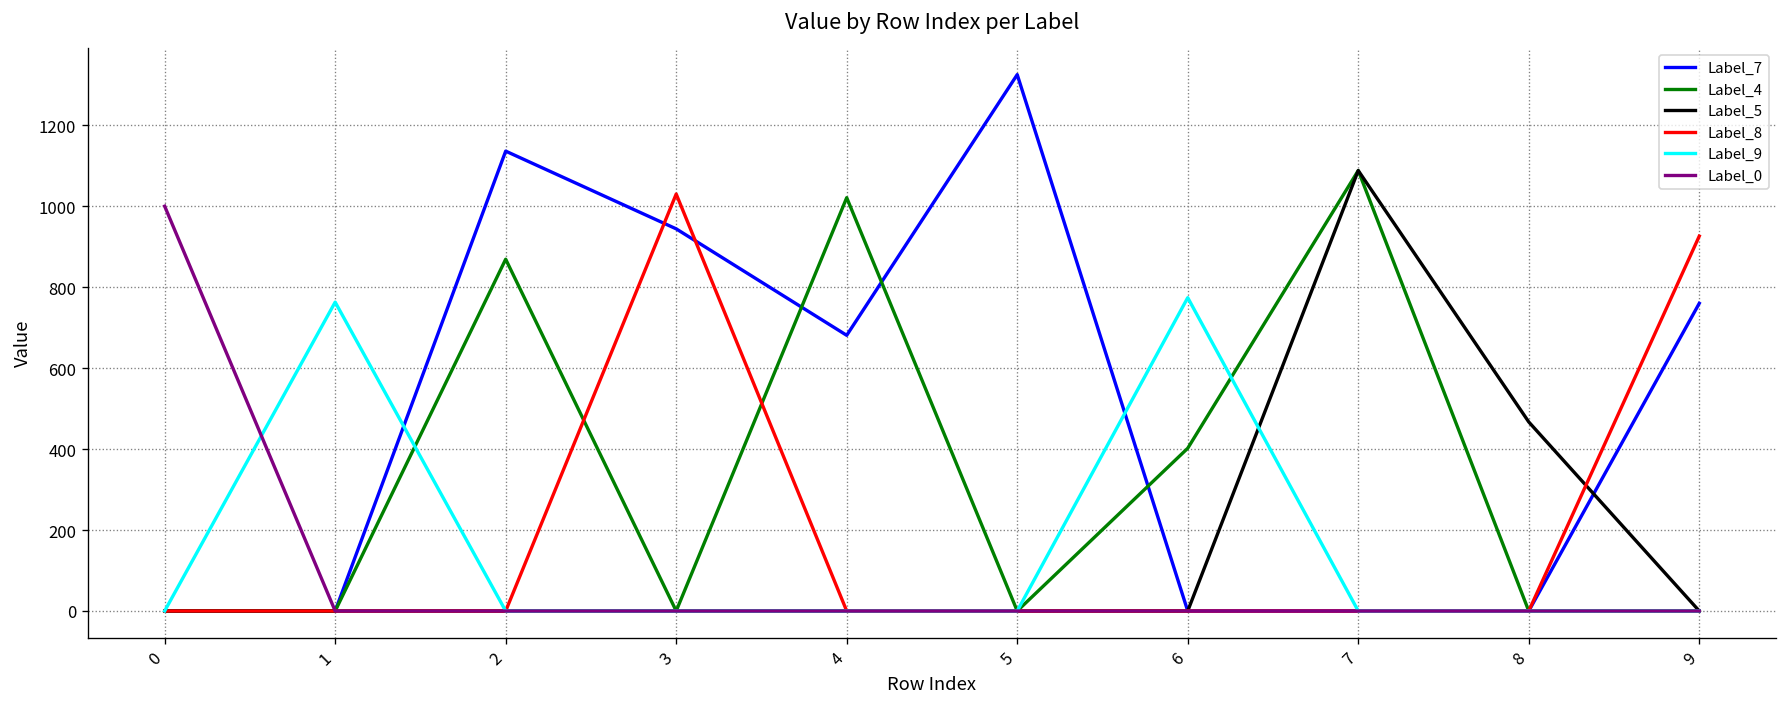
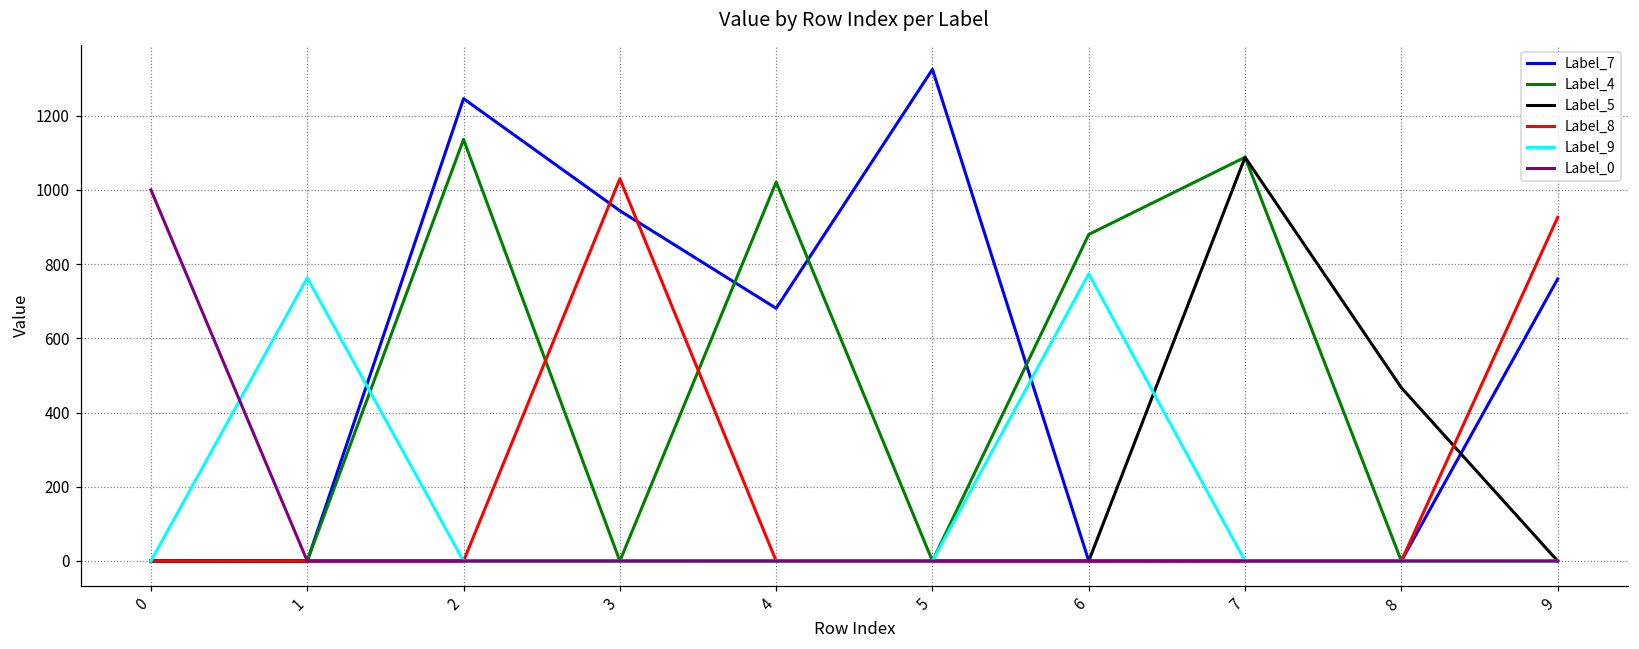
  {
    "Label_7": {
-     "2": 1140,
+     "2": 1250,
      "3": 940,
      "4": 680,
      "5": 1330,
      "9": 760
    },
    "Label_4": {
-     "2": 870,
+     "2": 1140,
      "4": 1020,
-     "6": 400
+     "6": 880
    },
    "Label_5": {
      "8": 470
    },
    "Label_8": {
      "3": 1030,
      "9": 930
    },
    "Label_9": {
      "1": 760,
      "6": 770
    },
    "Label_0": {
      "0": 1000
    }
  }
